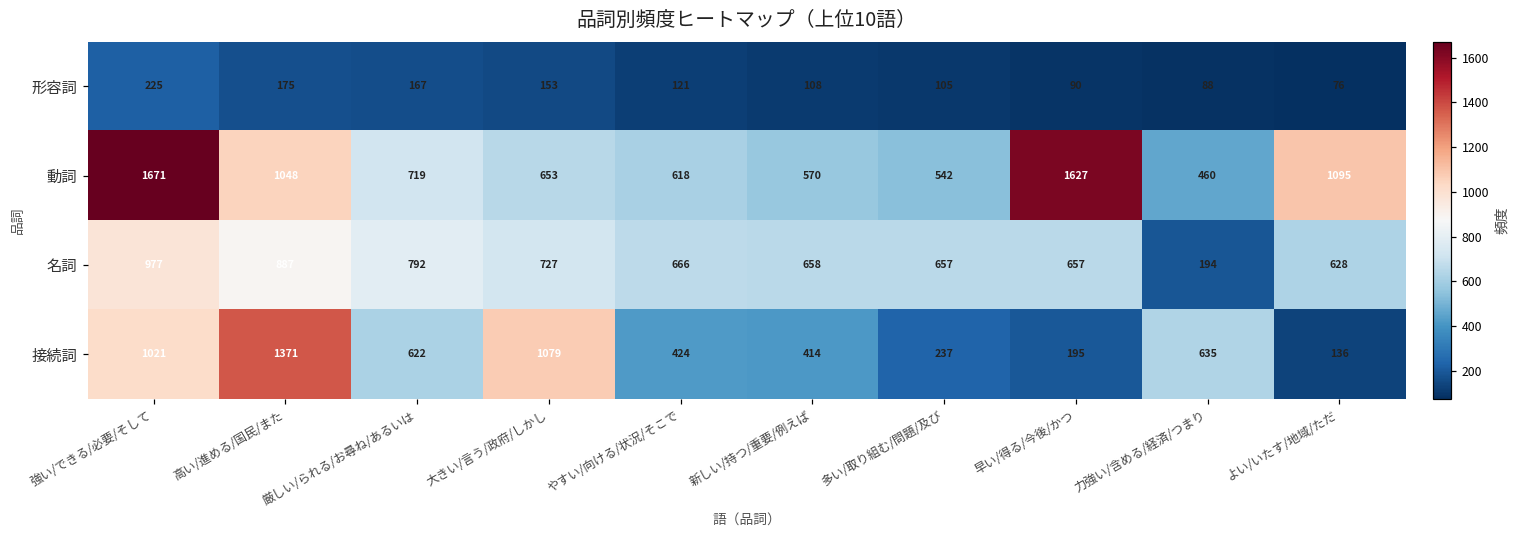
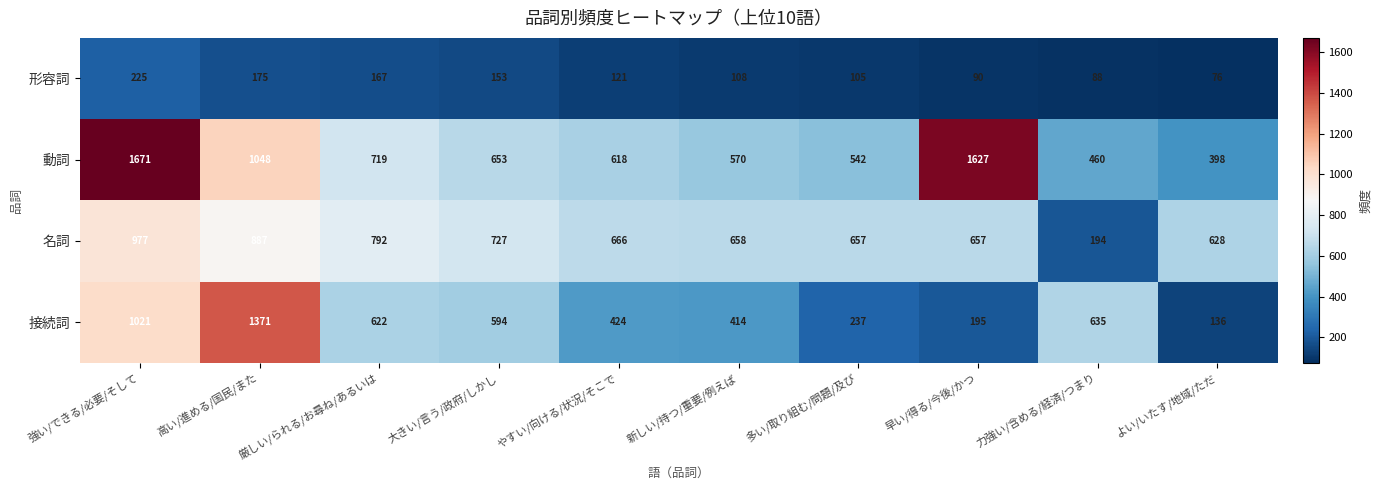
  {
    "形容詞": {
      "強い/できる/必要/そして": 225,
      "高い/進める/国民/また": 175,
      "厳しい/られる/お尋ね/あるいは": 167,
      "大きい/言う/政府/しかし": 153,
      "やすい/向ける/状況/そこで": 121,
      "新しい/持つ/重要/例えば": 108,
      "多い/取り組む/問題/及び": 105,
      "早い/得る/今後/かつ": 90,
      "力強い/含める/経済/つまり": 88,
      "よい/いたす/地域/ただ": 76
    },
    "動詞": {
      "強い/できる/必要/そして": 1671,
      "高い/進める/国民/また": 1048,
      "厳しい/られる/お尋ね/あるいは": 719,
      "大きい/言う/政府/しかし": 653,
      "やすい/向ける/状況/そこで": 618,
      "新しい/持つ/重要/例えば": 570,
      "多い/取り組む/問題/及び": 542,
      "早い/得る/今後/かつ": 1627,
      "力強い/含める/経済/つまり": 460,
-     "よい/いたす/地域/ただ": 1095
+     "よい/いたす/地域/ただ": 398
    },
    "名詞": {
      "厳しい/られる/お尋ね/あるいは": 792,
      "大きい/言う/政府/しかし": 727,
      "やすい/向ける/状況/そこで": 666,
      "新しい/持つ/重要/例えば": 658,
      "多い/取り組む/問題/及び": 657,
      "早い/得る/今後/かつ": 657,
      "力強い/含める/経済/つまり": 194,
      "よい/いたす/地域/ただ": 628
    },
    "接続詞": {
      "強い/できる/必要/そして": 1021,
      "高い/進める/国民/また": 1371,
      "厳しい/られる/お尋ね/あるいは": 622,
-     "大きい/言う/政府/しかし": 1079,
+     "大きい/言う/政府/しかし": 594,
      "やすい/向ける/状況/そこで": 424,
      "新しい/持つ/重要/例えば": 414,
      "多い/取り組む/問題/及び": 237,
      "早い/得る/今後/かつ": 195,
      "力強い/含める/経済/つまり": 635,
      "よい/いたす/地域/ただ": 136
    }
  }
